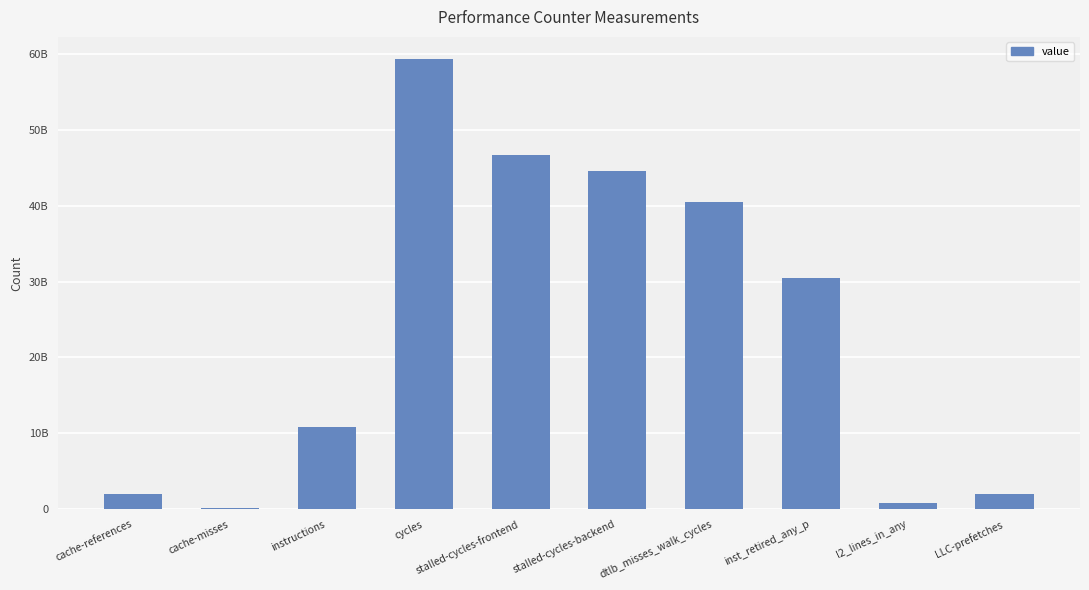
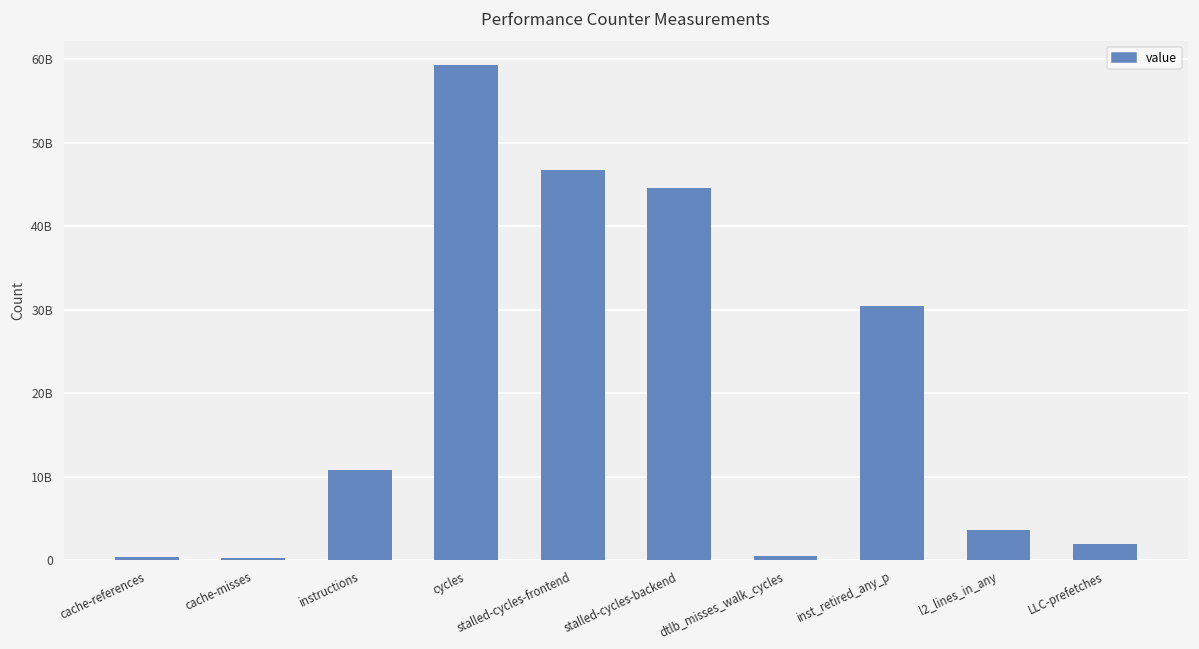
  {
-   "cache-references": 2000000000,
+   "cache-references": 0,
    "instructions": 11000000000,
    "cycles": 59000000000,
    "stalled-cycles-frontend": 47000000000,
    "stalled-cycles-backend": 45000000000,
-   "dtlb_misses_walk_cycles": 40000000000,
+   "dtlb_misses_walk_cycles": 1000000000,
    "inst_retired_any_p": 30000000000,
-   "l2_lines_in_any": 1000000000,
+   "l2_lines_in_any": 4000000000,
    "LLC-prefetches": 2000000000
  }
